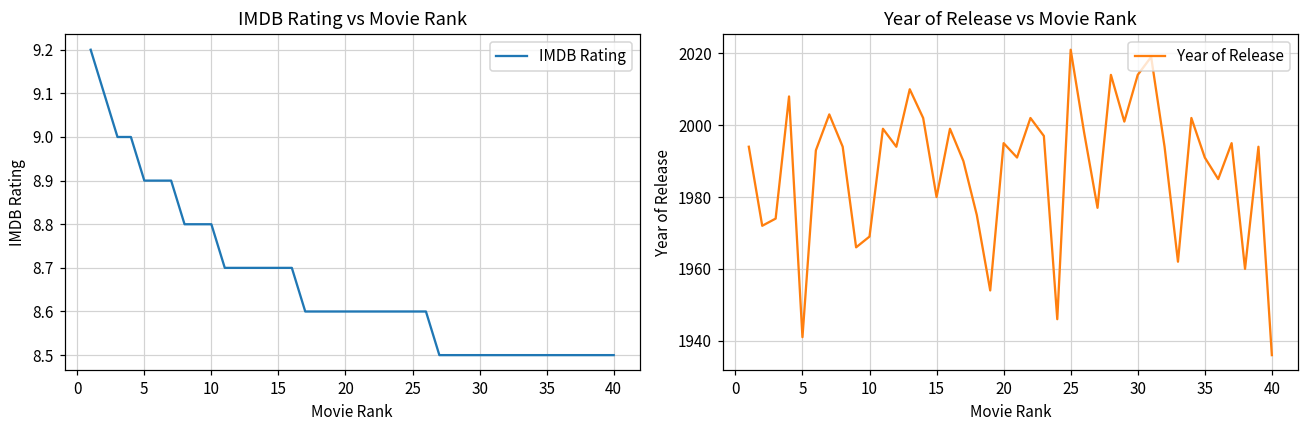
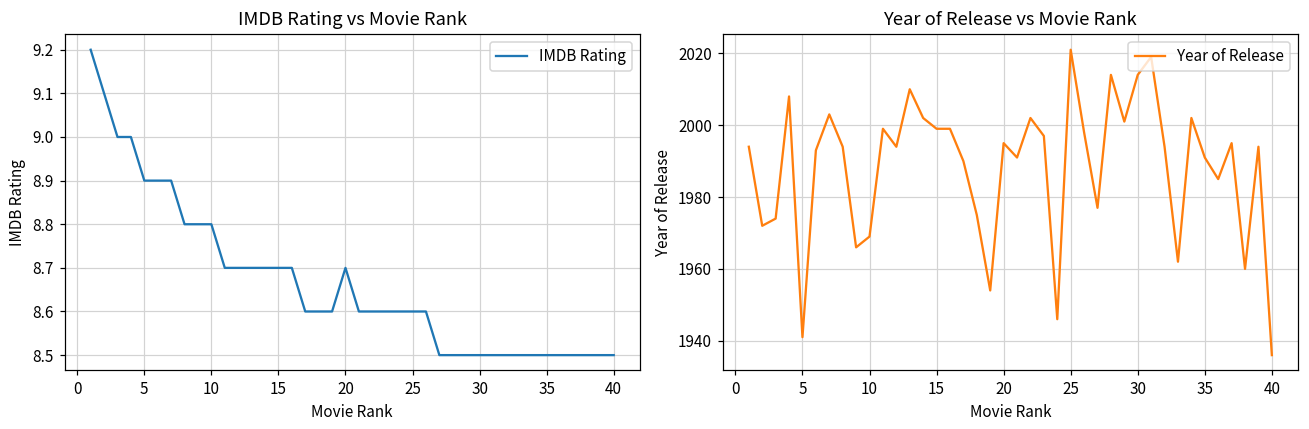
  {
    "IMDB Rating vs Movie Rank": {
      "5": 8.9,
      "10": 8.8,
      "15": 8.7,
-     "20": 8.6,
+     "20": 8.7,
      "25": 8.6,
      "30": 8.5,
      "35": 8.5,
      "40": 8.5
    },
    "Year of Release vs Movie Rank": {
      "5": 1941,
      "10": 1969,
-     "15": 1980,
+     "15": 1999,
      "20": 1995,
      "25": 2021,
      "30": 2014,
      "35": 1991,
      "40": 1936
    }
  }
